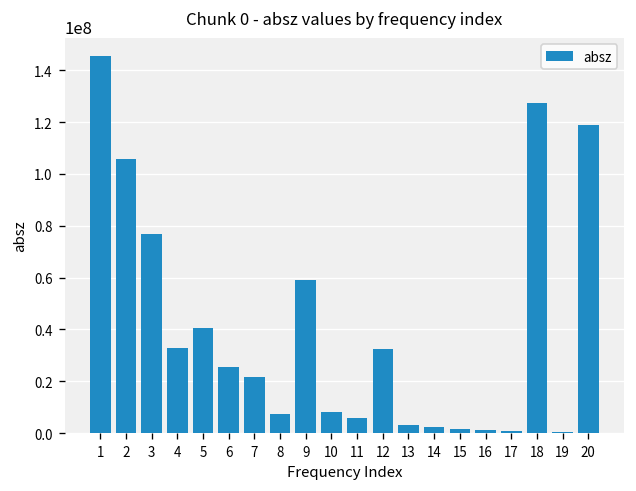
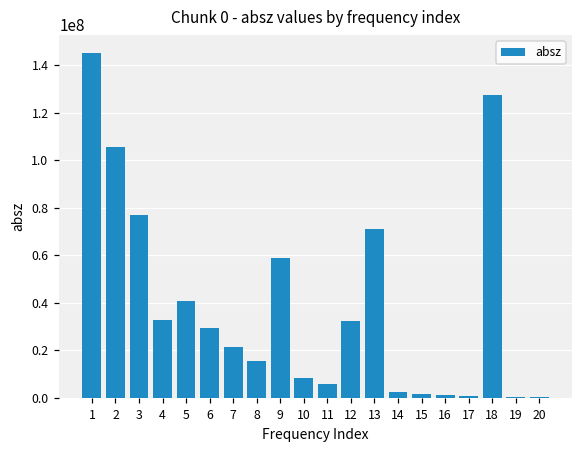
  {
    "1": 145000000,
    "2": 106000000,
    "3": 77000000,
    "4": 33000000,
    "5": 41000000,
-   "6": 25000000,
+   "6": 30000000,
    "7": 22000000,
-   "8": 7000000,
+   "8": 16000000,
    "9": 59000000,
    "10": 8000000,
    "11": 6000000,
    "12": 32000000,
-   "13": 3000000,
+   "13": 71000000,
    "14": 2000000,
    "15": 2000000,
    "16": 1000000,
    "18": 127000000,
-   "20": 119000000
+   "20": 0
  }
